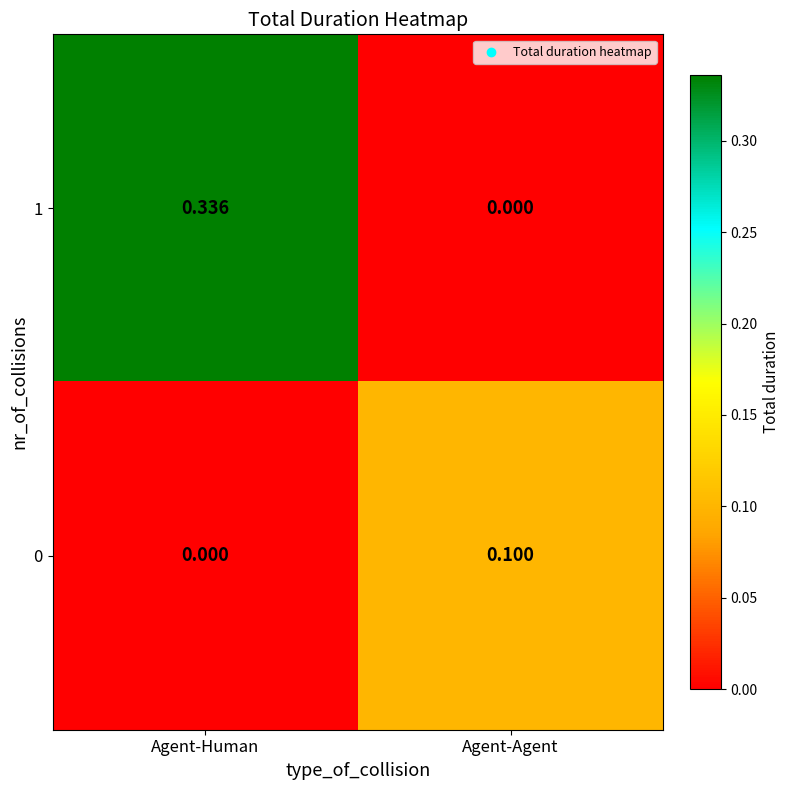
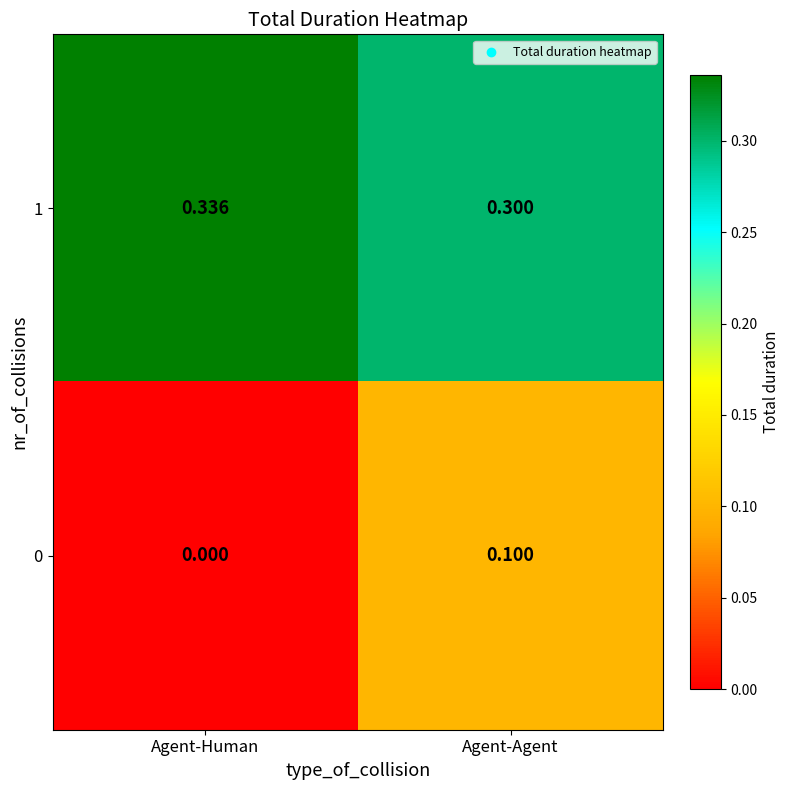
  {
    "1": {
      "Agent-Human": 0.336,
-     "Agent-Agent": 0.000
+     "Agent-Agent": 0.300
    },
    "0": {
      "Agent-Human": 0.000,
      "Agent-Agent": 0.100
    }
  }
